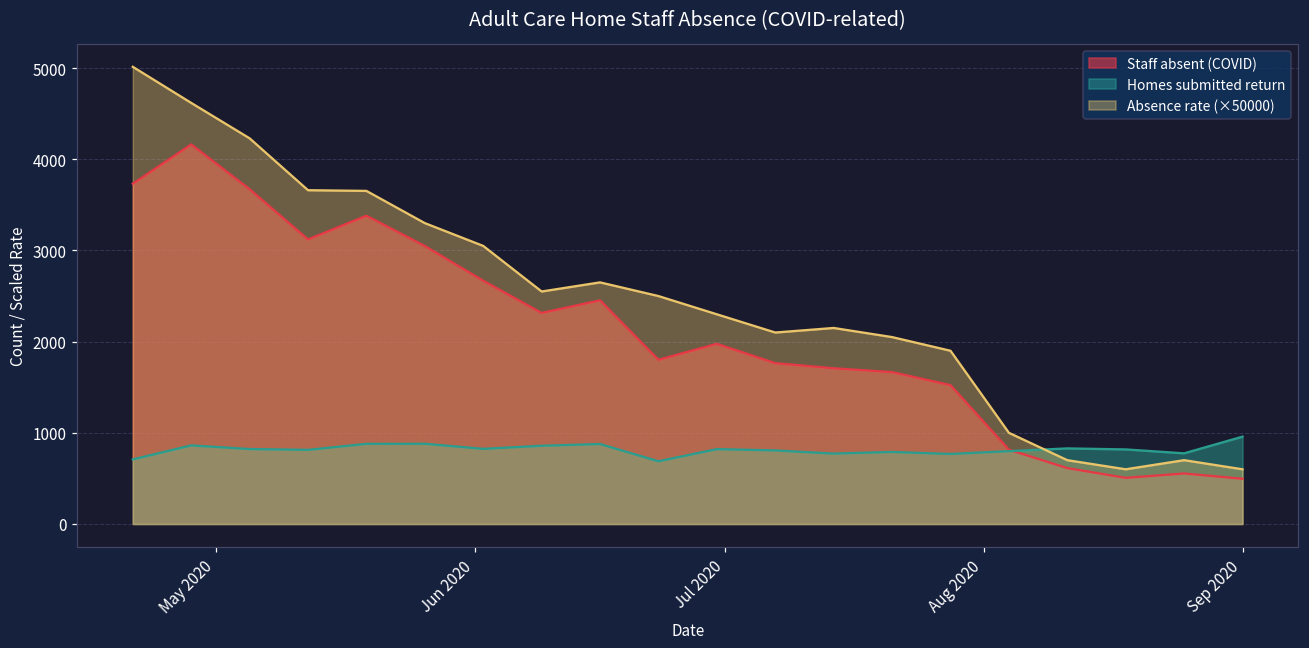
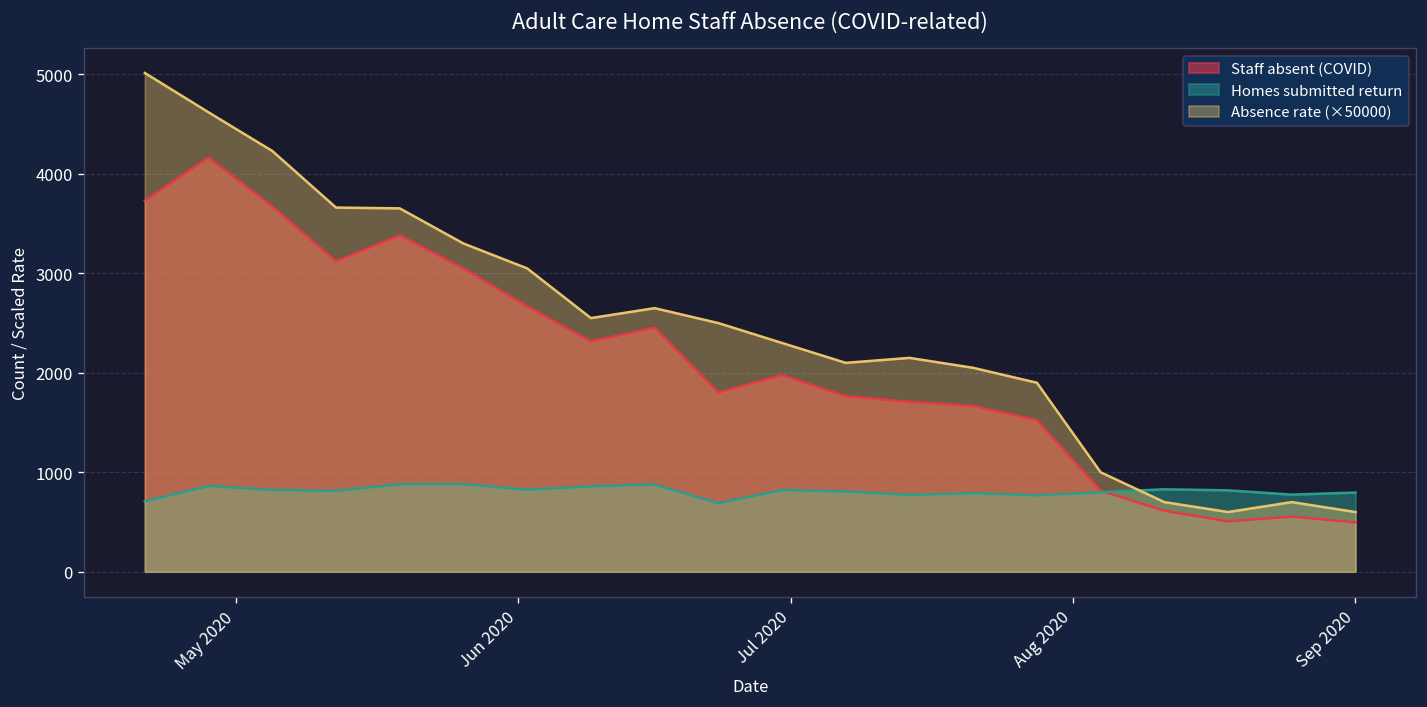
  {
    "Staff absent (COVID)": {
      "Sep 2020": 500
    },
    "Homes submitted return": {
-     "Sep 2020": 1000
+     "Sep 2020": 800
    },
    "Absence rate (×50000)": {
      "Sep 2020": 600
    }
  }
